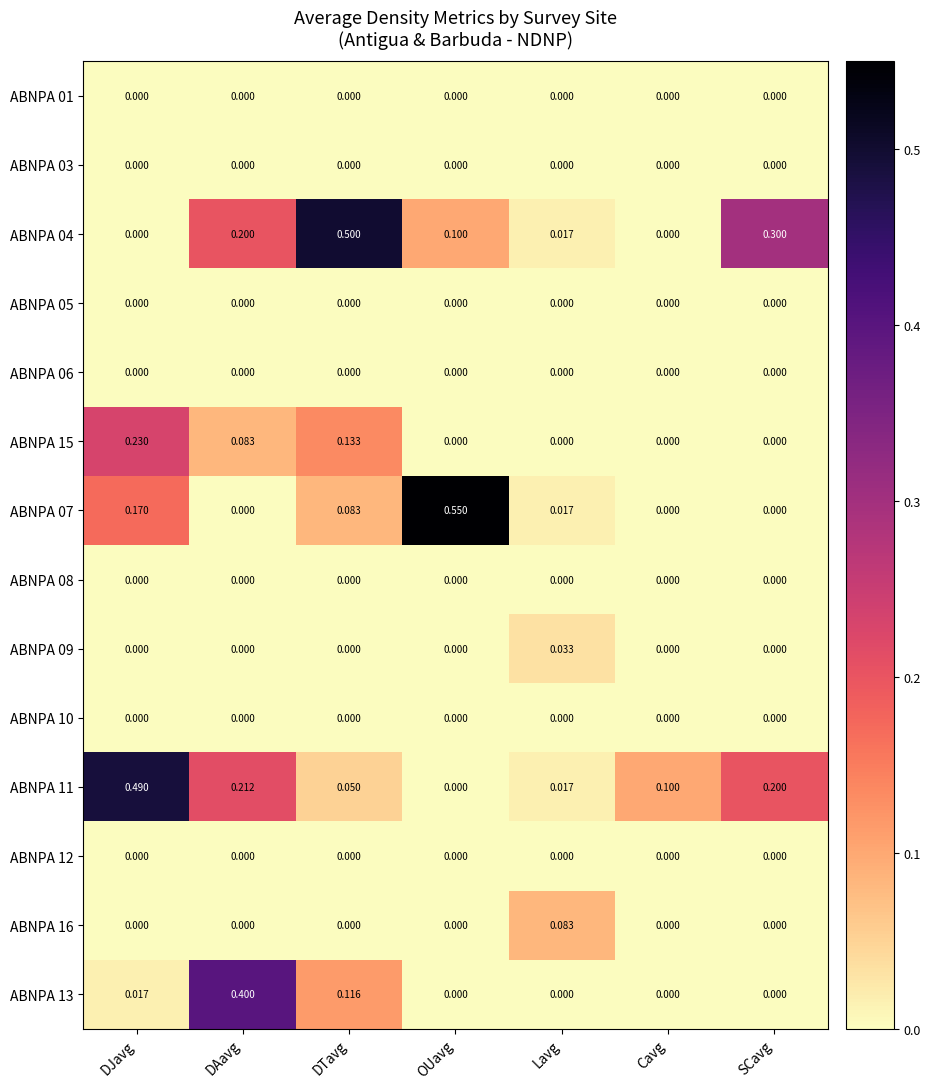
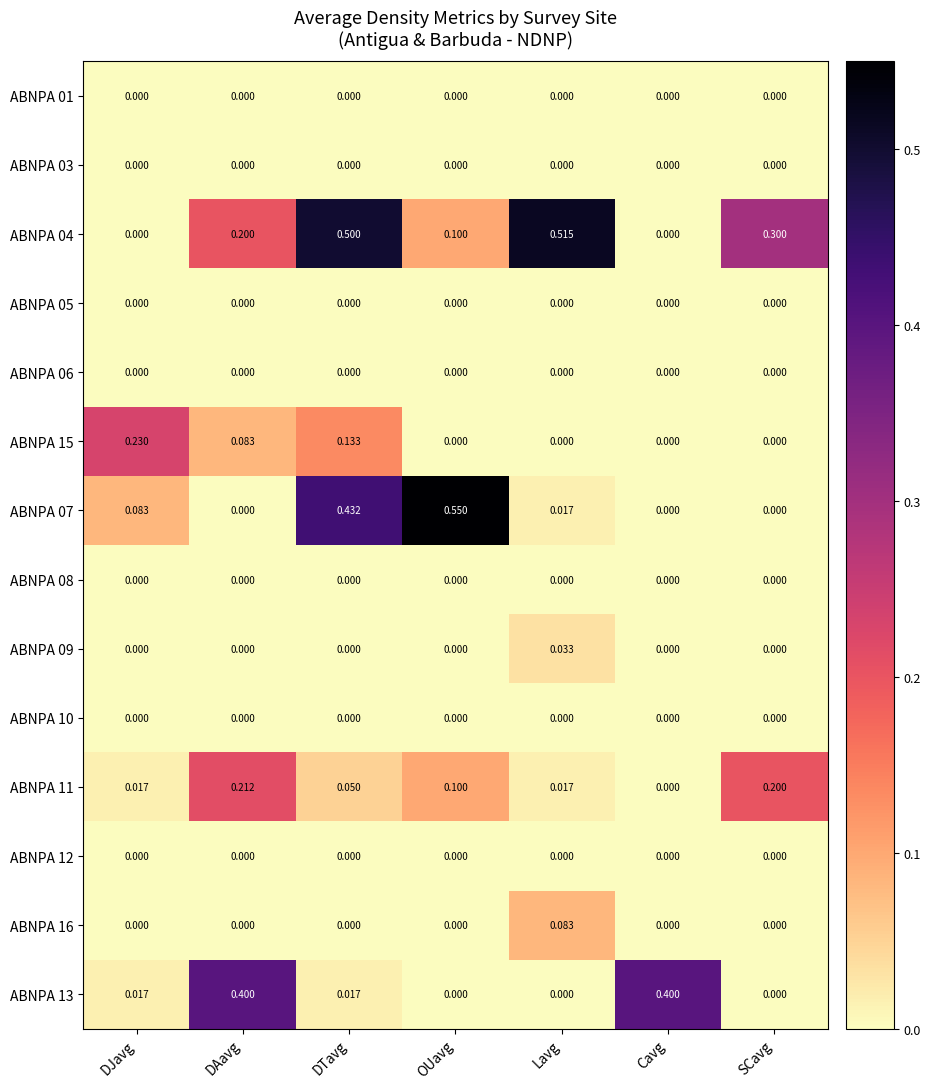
  {
    "ABNPA 01": {
      "DJavg": 0.000,
      "DAavg": 0.000,
      "DTavg": 0.000,
      "OUavg": 0.000,
      "Lavg": 0.000,
      "Cavg": 0.000,
      "SCavg": 0.000
    },
    "ABNPA 03": {
      "DJavg": 0.000,
      "DAavg": 0.000,
      "DTavg": 0.000,
      "OUavg": 0.000,
      "Lavg": 0.000,
      "Cavg": 0.000,
      "SCavg": 0.000
    },
    "ABNPA 04": {
      "DJavg": 0.000,
      "DAavg": 0.200,
      "DTavg": 0.500,
      "OUavg": 0.100,
-     "Lavg": 0.017,
+     "Lavg": 0.515,
      "Cavg": 0.000,
      "SCavg": 0.300
    },
    "ABNPA 05": {
      "DJavg": 0.000,
      "DAavg": 0.000,
      "DTavg": 0.000,
      "OUavg": 0.000,
      "Lavg": 0.000,
      "Cavg": 0.000,
      "SCavg": 0.000
    },
    "ABNPA 06": {
      "DJavg": 0.000,
      "DAavg": 0.000,
      "DTavg": 0.000,
      "OUavg": 0.000,
      "Lavg": 0.000,
      "Cavg": 0.000,
      "SCavg": 0.000
    },
    "ABNPA 15": {
      "DJavg": 0.230,
      "DAavg": 0.083,
      "DTavg": 0.133,
      "OUavg": 0.000,
      "Lavg": 0.000,
      "Cavg": 0.000,
      "SCavg": 0.000
    },
    "ABNPA 07": {
-     "DJavg": 0.170,
+     "DJavg": 0.083,
      "DAavg": 0.000,
-     "DTavg": 0.083,
+     "DTavg": 0.432,
      "OUavg": 0.550,
      "Lavg": 0.017,
      "Cavg": 0.000,
      "SCavg": 0.000
    },
    "ABNPA 08": {
      "DJavg": 0.000,
      "DAavg": 0.000,
      "DTavg": 0.000,
      "OUavg": 0.000,
      "Lavg": 0.000,
      "Cavg": 0.000,
      "SCavg": 0.000
    },
    "ABNPA 09": {
      "DJavg": 0.000,
      "DAavg": 0.000,
      "DTavg": 0.000,
      "OUavg": 0.000,
      "Lavg": 0.033,
      "Cavg": 0.000,
      "SCavg": 0.000
    },
    "ABNPA 10": {
      "DJavg": 0.000,
      "DAavg": 0.000,
      "DTavg": 0.000,
      "OUavg": 0.000,
      "Lavg": 0.000,
      "Cavg": 0.000,
      "SCavg": 0.000
    },
    "ABNPA 11": {
-     "DJavg": 0.490,
+     "DJavg": 0.017,
      "DAavg": 0.212,
      "DTavg": 0.050,
-     "OUavg": 0.000,
+     "OUavg": 0.100,
      "Lavg": 0.017,
-     "Cavg": 0.100,
+     "Cavg": 0.000,
      "SCavg": 0.200
    },
    "ABNPA 12": {
      "DJavg": 0.000,
      "DAavg": 0.000,
      "DTavg": 0.000,
      "OUavg": 0.000,
      "Lavg": 0.000,
      "Cavg": 0.000,
      "SCavg": 0.000
    },
    "ABNPA 16": {
      "DJavg": 0.000,
      "DAavg": 0.000,
      "DTavg": 0.000,
      "OUavg": 0.000,
      "Lavg": 0.083,
      "Cavg": 0.000,
      "SCavg": 0.000
    },
    "ABNPA 13": {
      "DJavg": 0.017,
      "DAavg": 0.400,
-     "DTavg": 0.116,
+     "DTavg": 0.017,
      "OUavg": 0.000,
      "Lavg": 0.000,
-     "Cavg": 0.000,
+     "Cavg": 0.400,
      "SCavg": 0.000
    }
  }
